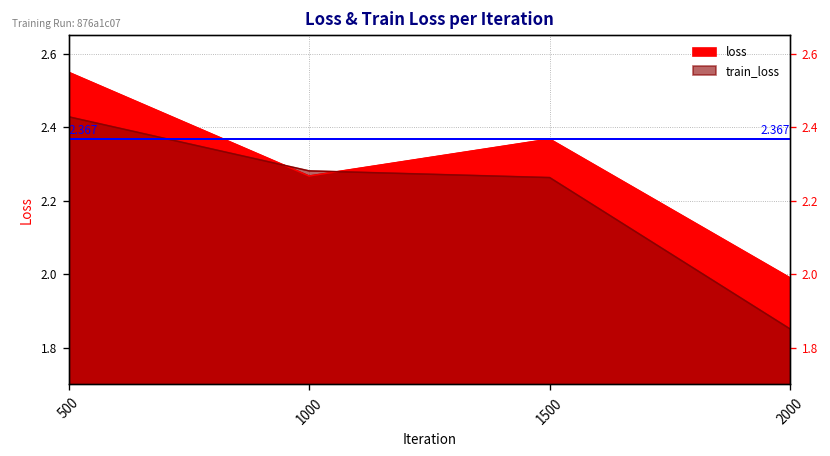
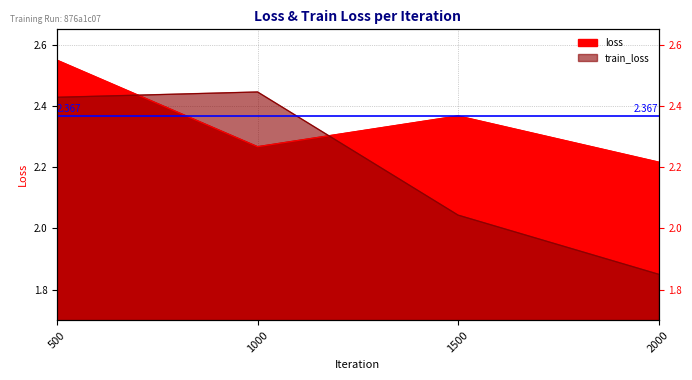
  {
    "loss": {
      "500": 2.55,
      "1000": 2.27,
      "1500": 2.37,
-     "2000": 1.99
+     "2000": 2.22
    },
    "train_loss": {
-     "1000": 2.28,
-     "1500": 2.26,
+     "1000": 2.45,
+     "1500": 2.04,
      "2000": 1.85
    }
  }
